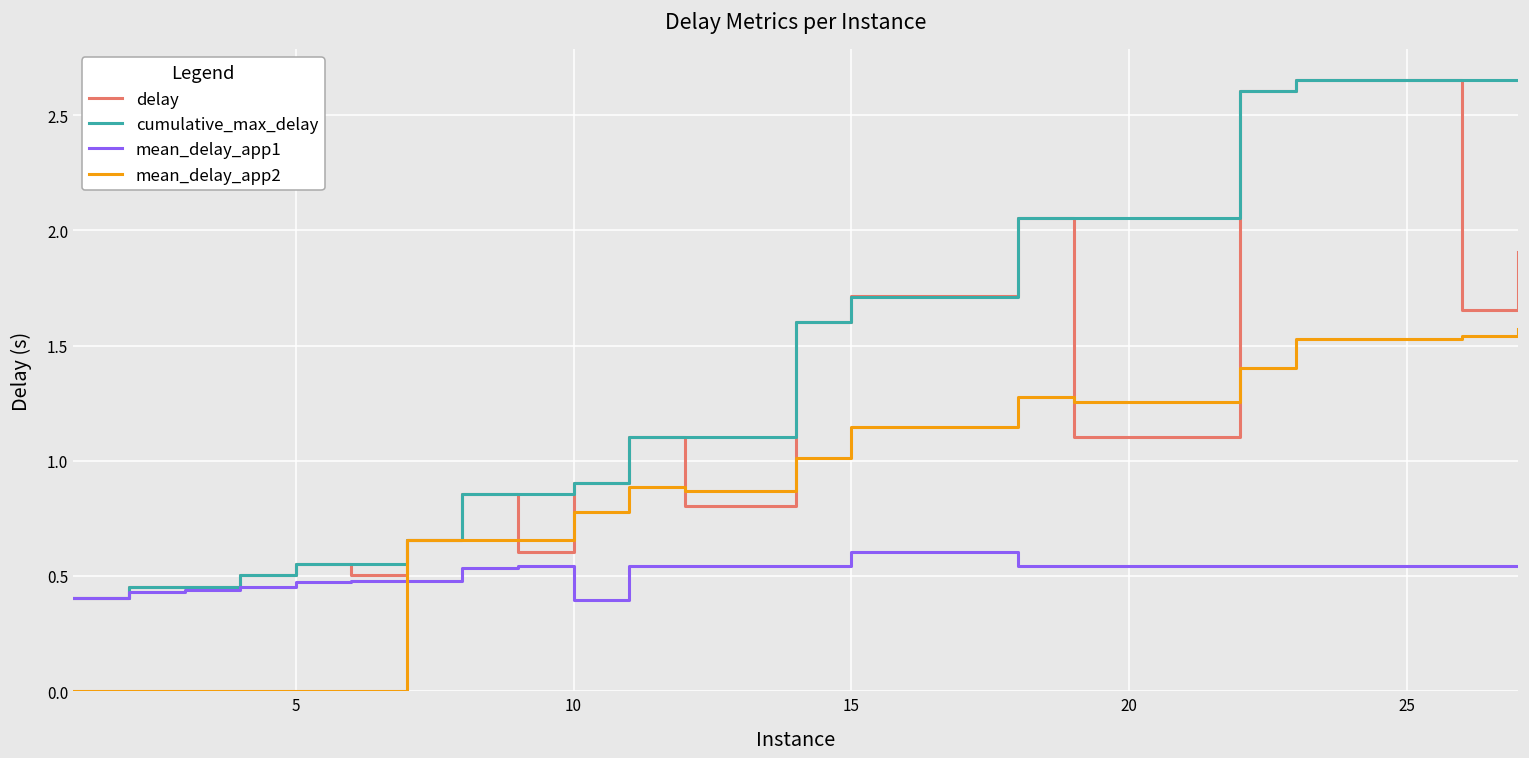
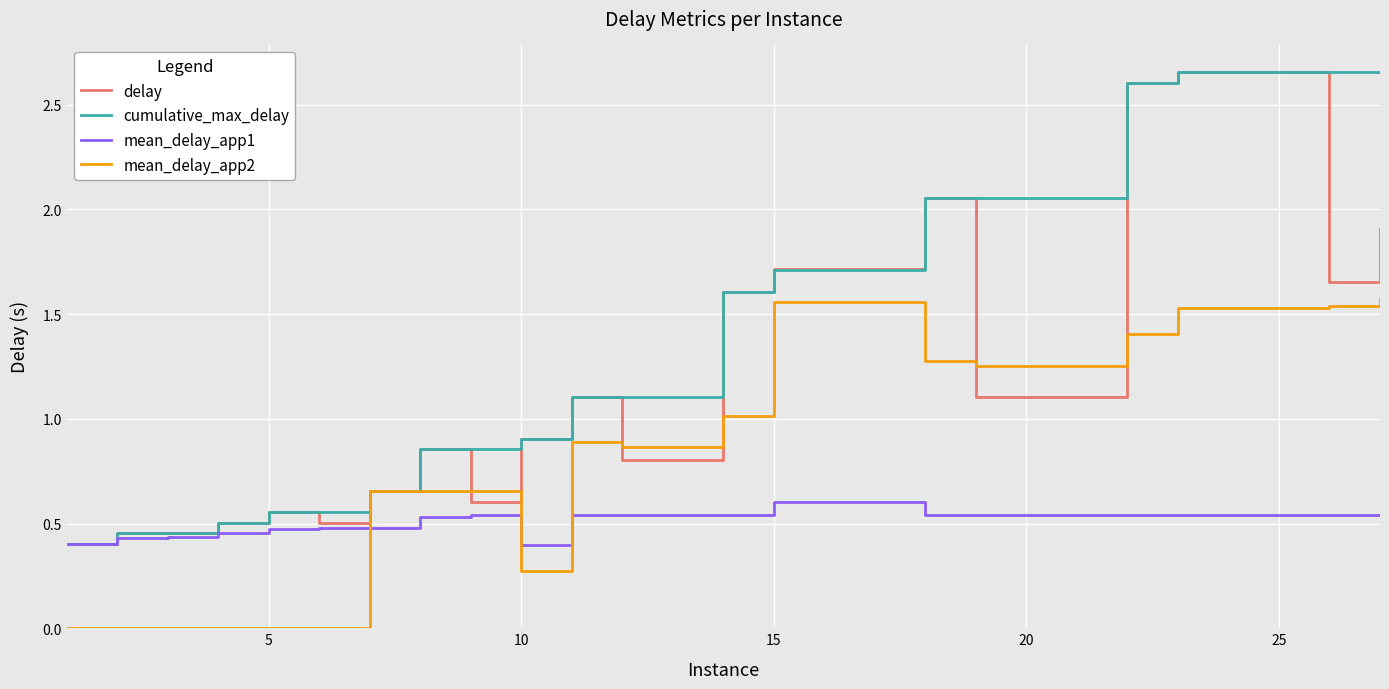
  {
    "mean_delay_app1": {
      "5": 0.47,
      "10": 0.40,
      "15": 0.60
    },
    "mean_delay_app2": {
      "5": 0.00,
-     "10": 0.78,
-     "15": 1.15
+     "10": 0.27,
+     "15": 1.56
    }
  }
